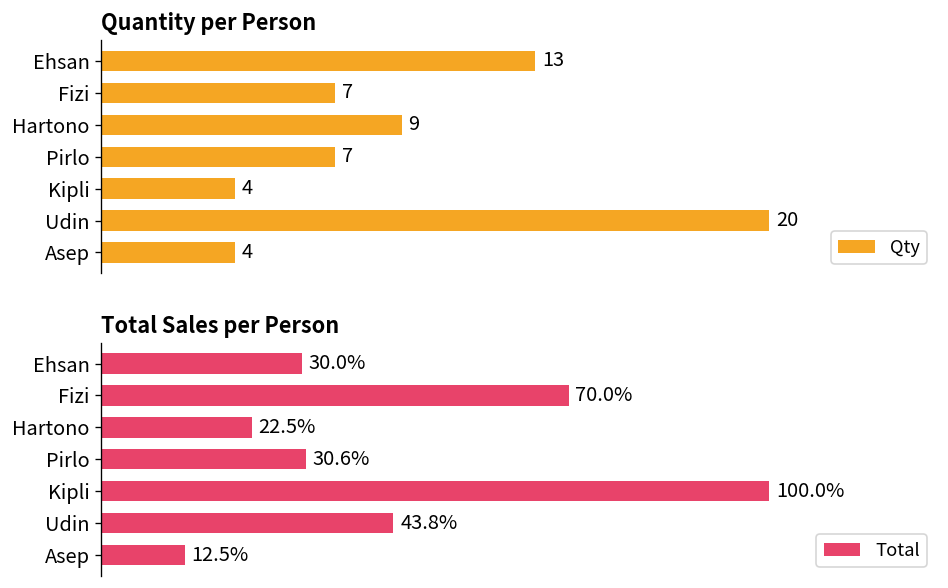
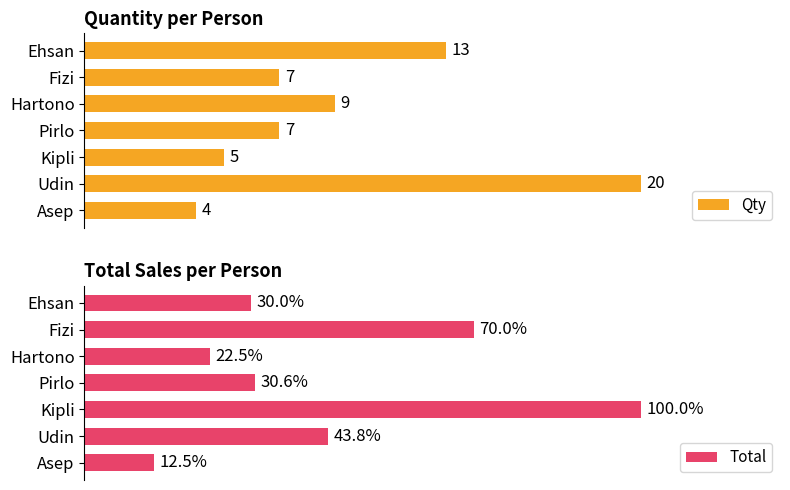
  {
    "Quantity per Person": {
      "Ehsan": 13,
      "Fizi": 7,
      "Hartono": 9,
      "Pirlo": 7,
-     "Kipli": 4,
+     "Kipli": 5,
      "Udin": 20,
      "Asep": 4
    }
  }
